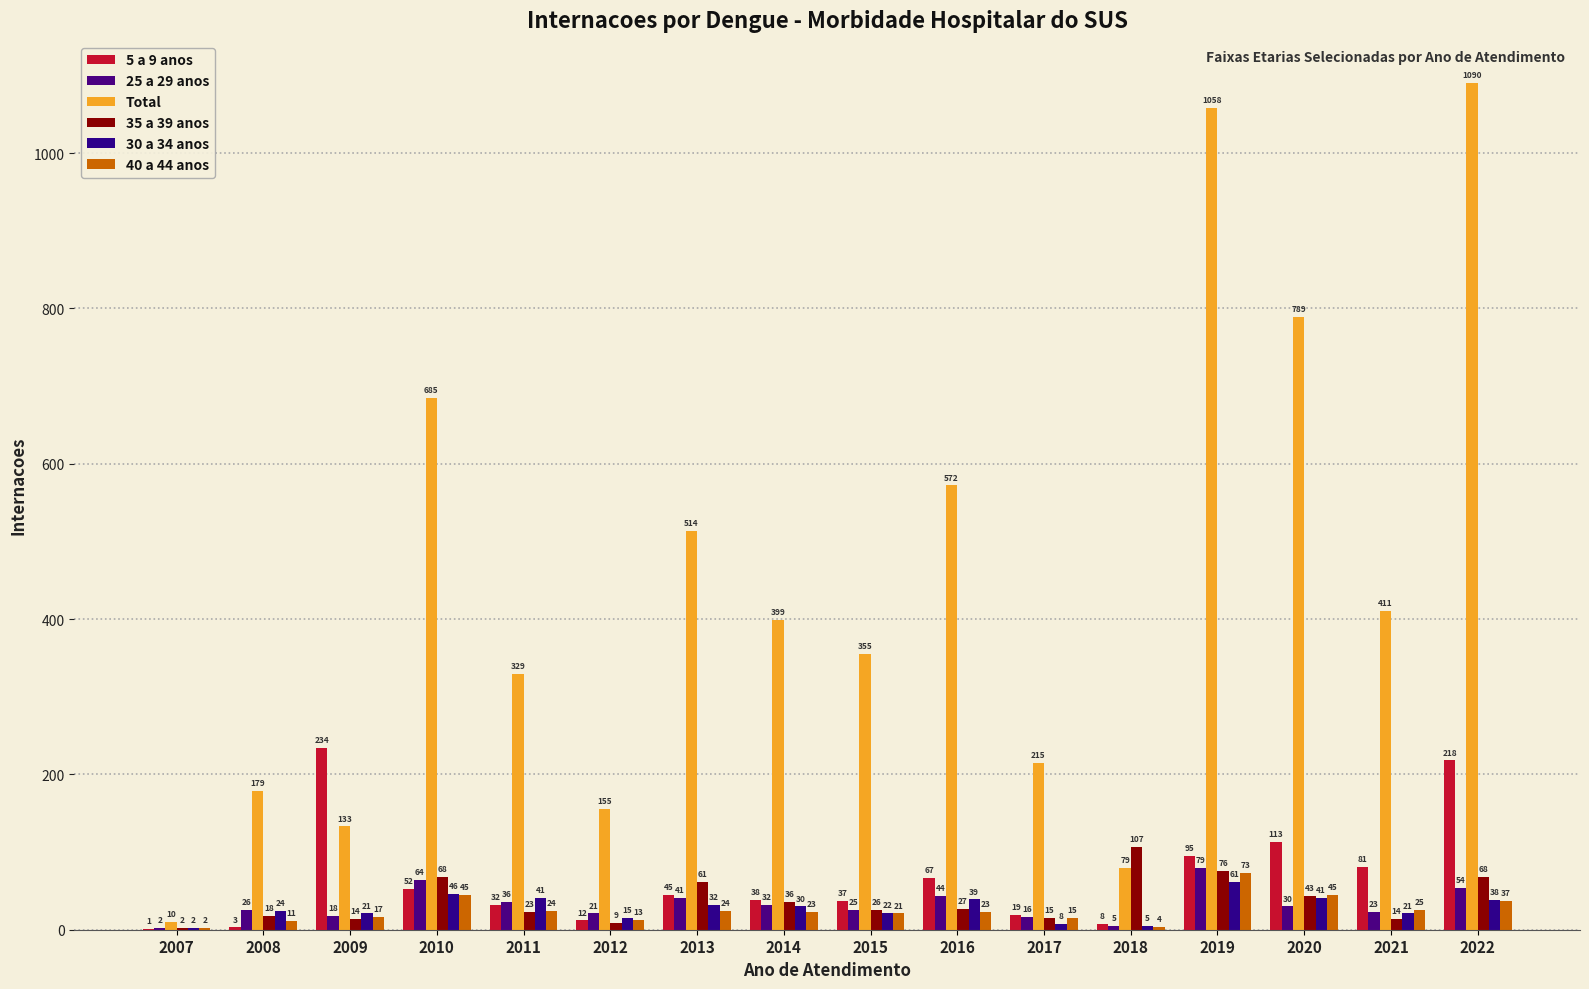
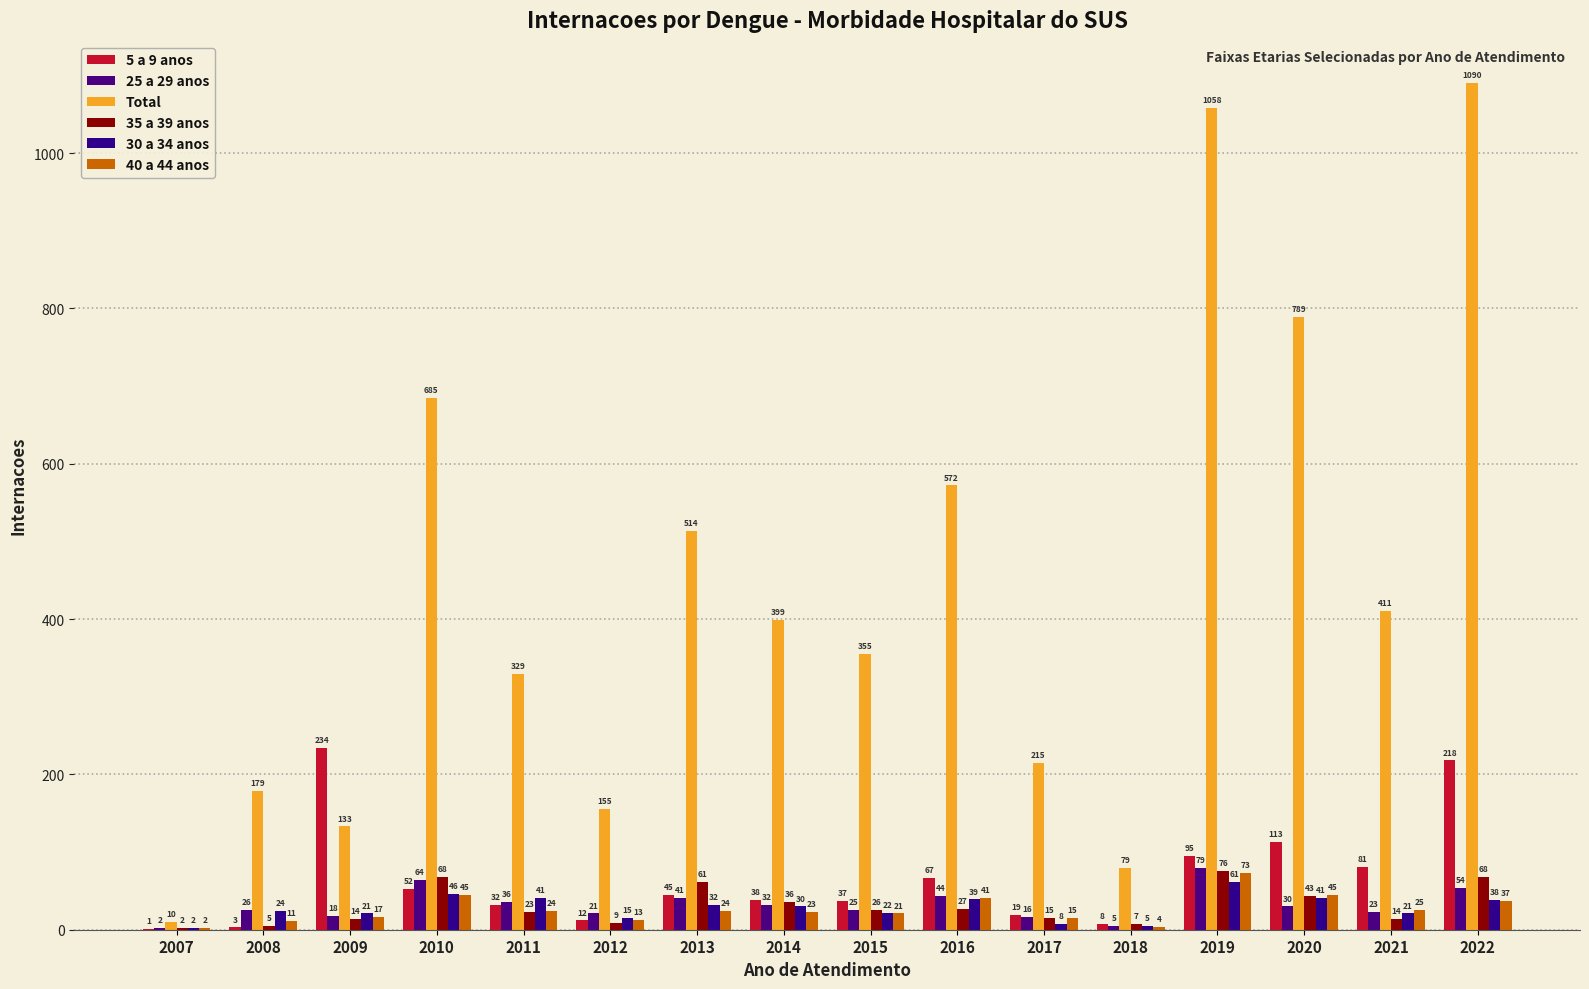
  {
    "5 a 9 anos": {
      "2007": 1,
      "2008": 3,
      "2009": 234,
      "2010": 52,
      "2011": 32,
      "2012": 12,
      "2013": 45,
      "2014": 38,
      "2015": 37,
      "2016": 67,
      "2017": 19,
      "2018": 8,
      "2019": 95,
      "2020": 113,
      "2021": 81,
      "2022": 218
    },
    "Total": {
      "2007": 10,
      "2008": 179,
      "2009": 133,
      "2010": 685,
      "2011": 329,
      "2012": 155,
      "2013": 514,
      "2014": 399,
      "2015": 355,
      "2016": 572,
      "2017": 215,
      "2018": 79,
      "2019": 1058,
      "2020": 789,
      "2021": 411,
      "2022": 1090
    },
    "35 a 39 anos": {
      "2007": 2,
-     "2008": 18,
+     "2008": 5,
      "2009": 14,
      "2010": 68,
      "2011": 23,
      "2012": 9,
      "2013": 61,
      "2014": 36,
      "2015": 26,
      "2016": 27,
      "2017": 15,
-     "2018": 107,
+     "2018": 7,
      "2019": 76,
      "2020": 43,
      "2021": 14,
      "2022": 68
    },
    "40 a 44 anos": {
      "2007": 2,
      "2008": 11,
      "2009": 17,
      "2010": 45,
      "2011": 24,
      "2012": 13,
      "2013": 24,
      "2014": 23,
      "2015": 21,
-     "2016": 23,
+     "2016": 41,
      "2017": 15,
      "2018": 4,
      "2019": 73,
      "2020": 45,
      "2021": 25,
      "2022": 37
    }
  }
